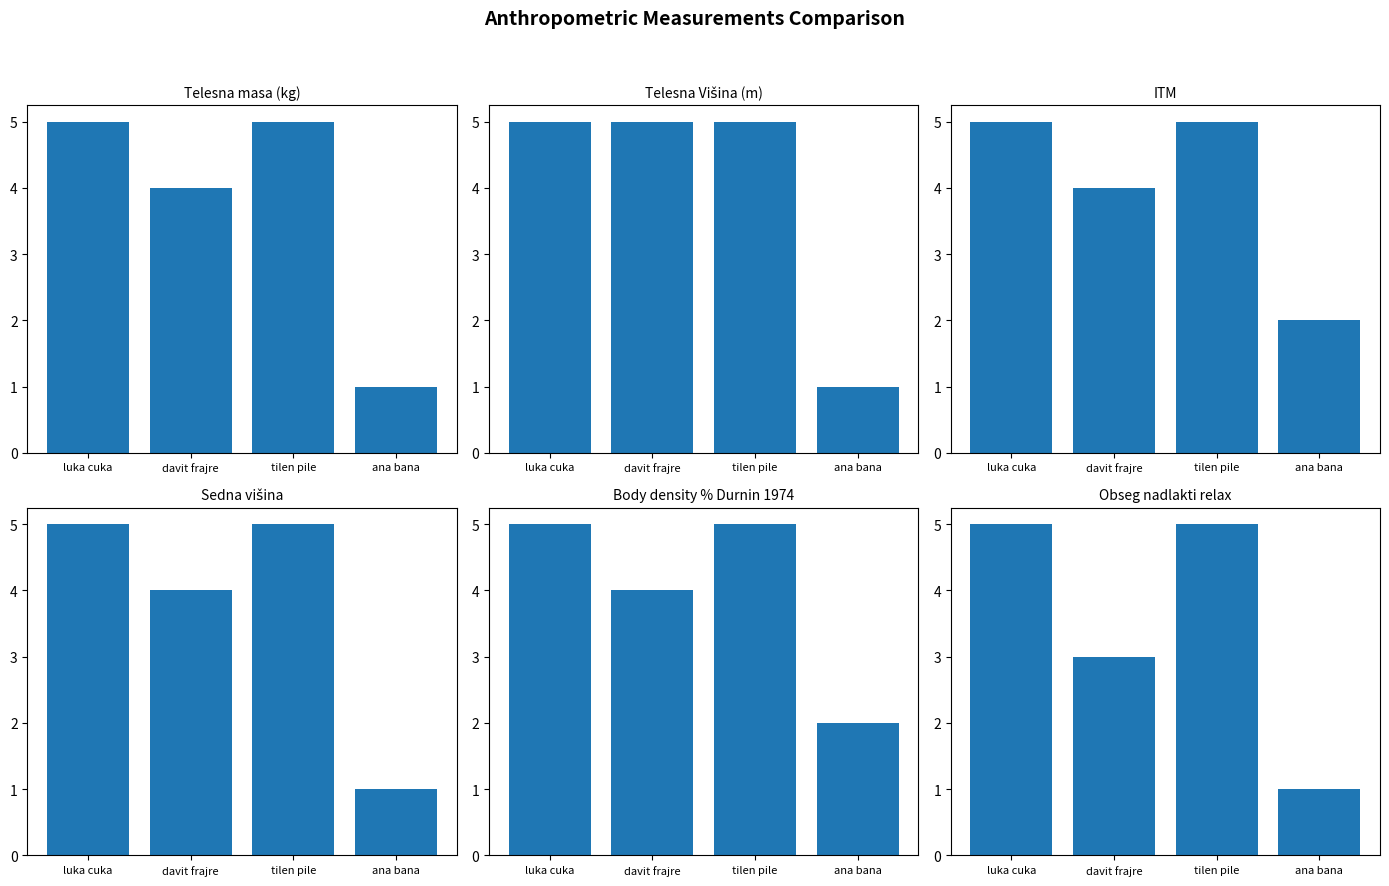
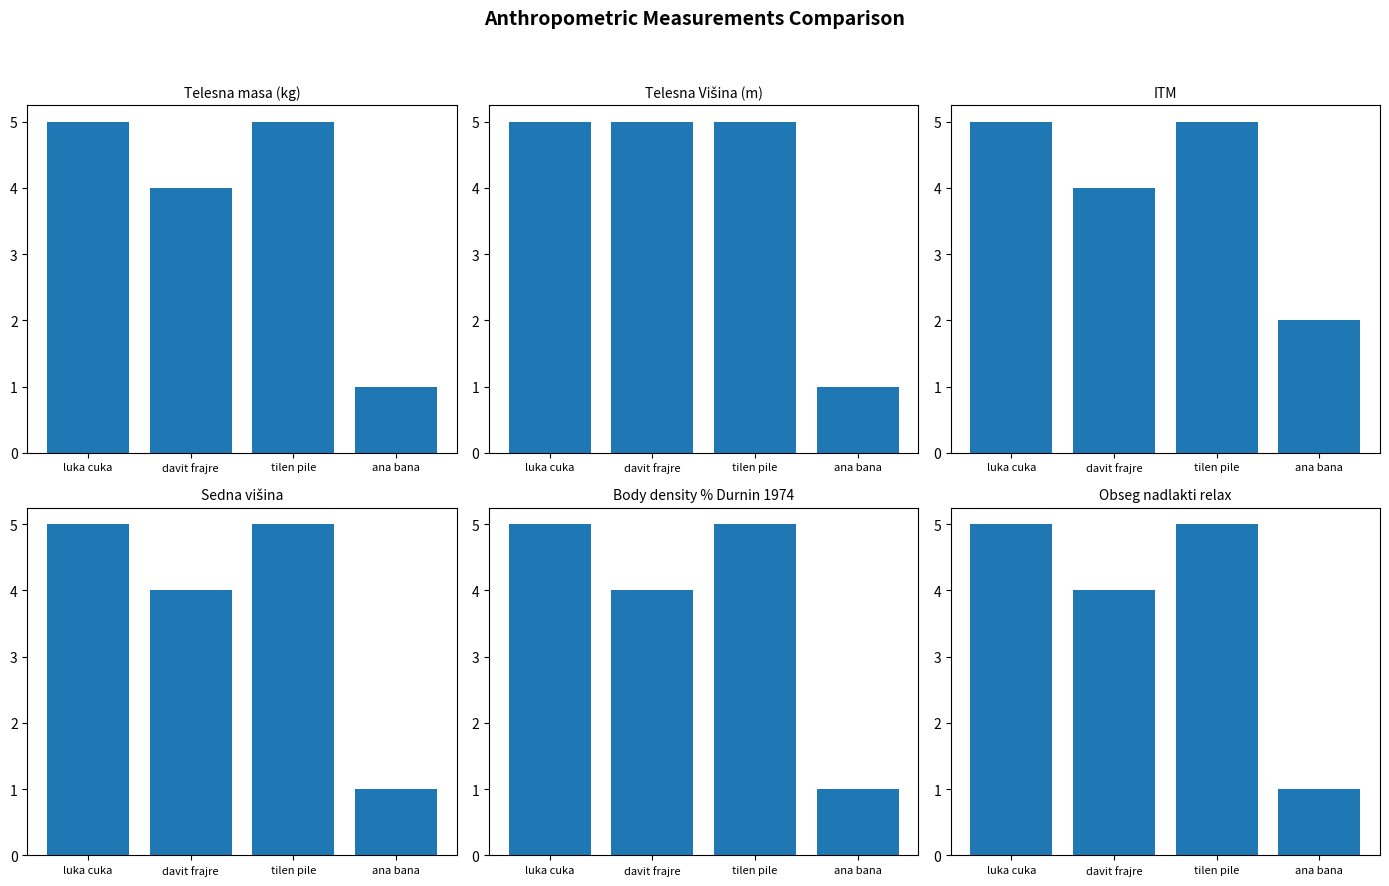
  {
    "Telesna masa (kg)": {
      "luka cuka": 5.0,
      "davit frajre": 4.0,
      "tilen pile": 5.0,
      "ana bana": 1.0
    },
    "Telesna Višina (m)": {
      "luka cuka": 5.0,
      "davit frajre": 5.0,
      "tilen pile": 5.0,
      "ana bana": 1.0
    },
    "ITM": {
      "luka cuka": 5.0,
      "davit frajre": 4.0,
      "tilen pile": 5.0,
      "ana bana": 2.0
    },
    "Sedna višina": {
      "luka cuka": 5.0,
      "davit frajre": 4.0,
      "tilen pile": 5.0,
      "ana bana": 1.0
    },
    "Body density % Durnin 1974": {
      "luka cuka": 5,
      "davit frajre": 4,
      "tilen pile": 5,
-     "ana bana": 2
+     "ana bana": 1
    },
    "Obseg nadlakti relax": {
      "luka cuka": 5,
-     "davit frajre": 3,
+     "davit frajre": 4,
      "tilen pile": 5,
      "ana bana": 1
    }
  }
